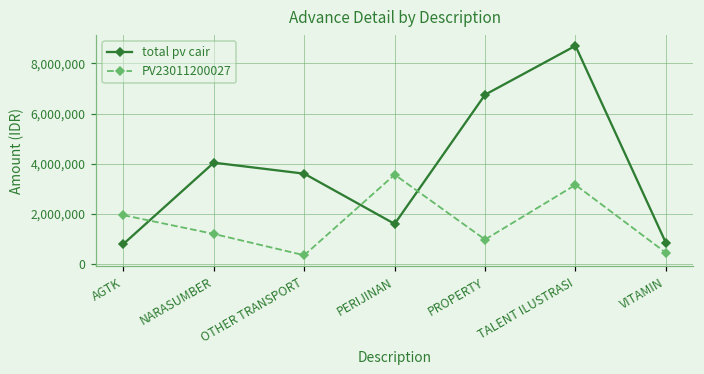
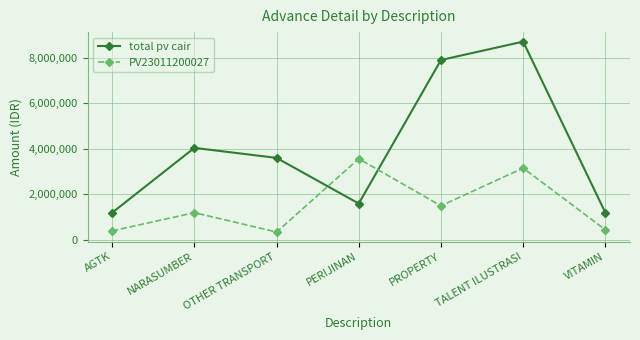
  {
    "total pv cair": {
-     "AGTK": "800,000",
+     "AGTK": "1,200,000",
      "NARASUMBER": "4,000,000",
      "OTHER TRANSPORT": "3,600,000",
      "PERIJINAN": "1,600,000",
-     "PROPERTY": "6,800,000",
+     "PROPERTY": "7,900,000",
      "TALENT ILUSTRASI": "8,700,000",
-     "VITAMIN": "800,000"
+     "VITAMIN": "1,200,000"
    },
    "PV23011200027": {
-     "AGTK": "1,900,000",
+     "AGTK": "400,000",
      "NARASUMBER": "1,200,000",
      "OTHER TRANSPORT": "400,000",
      "PERIJINAN": "3,600,000",
-     "PROPERTY": "1,000,000",
+     "PROPERTY": "1,500,000",
      "TALENT ILUSTRASI": "3,200,000",
      "VITAMIN": "500,000"
    }
  }
